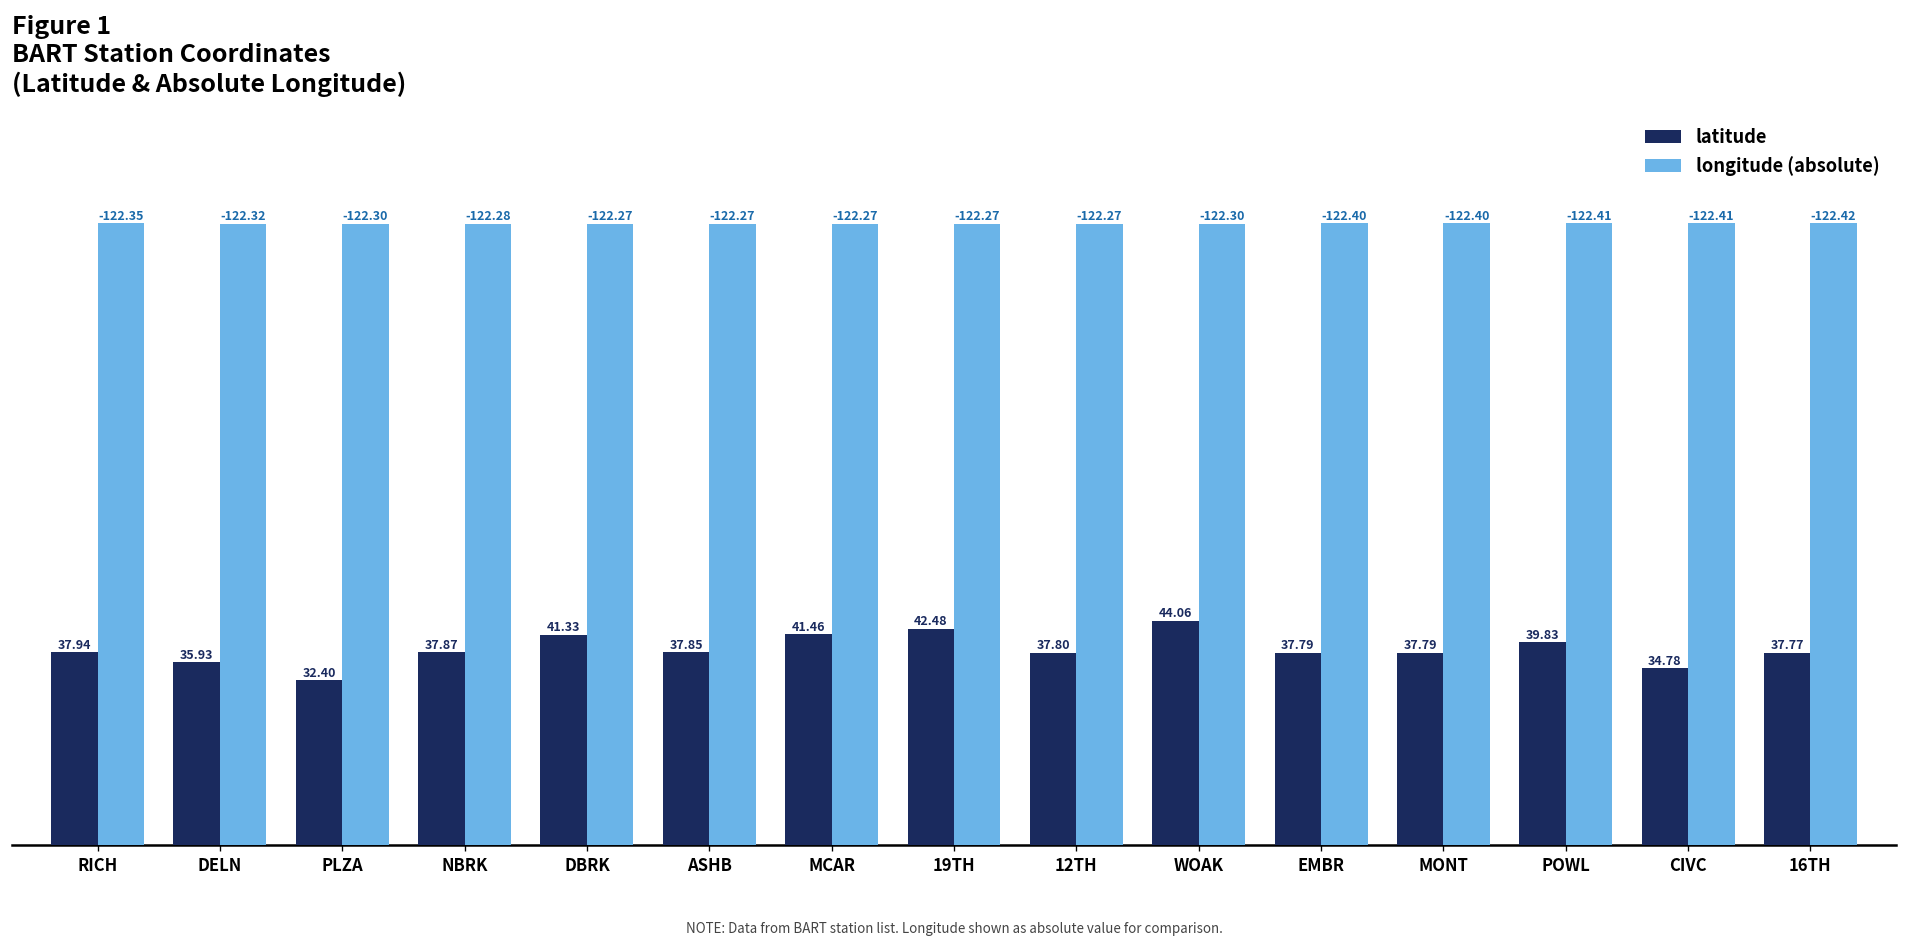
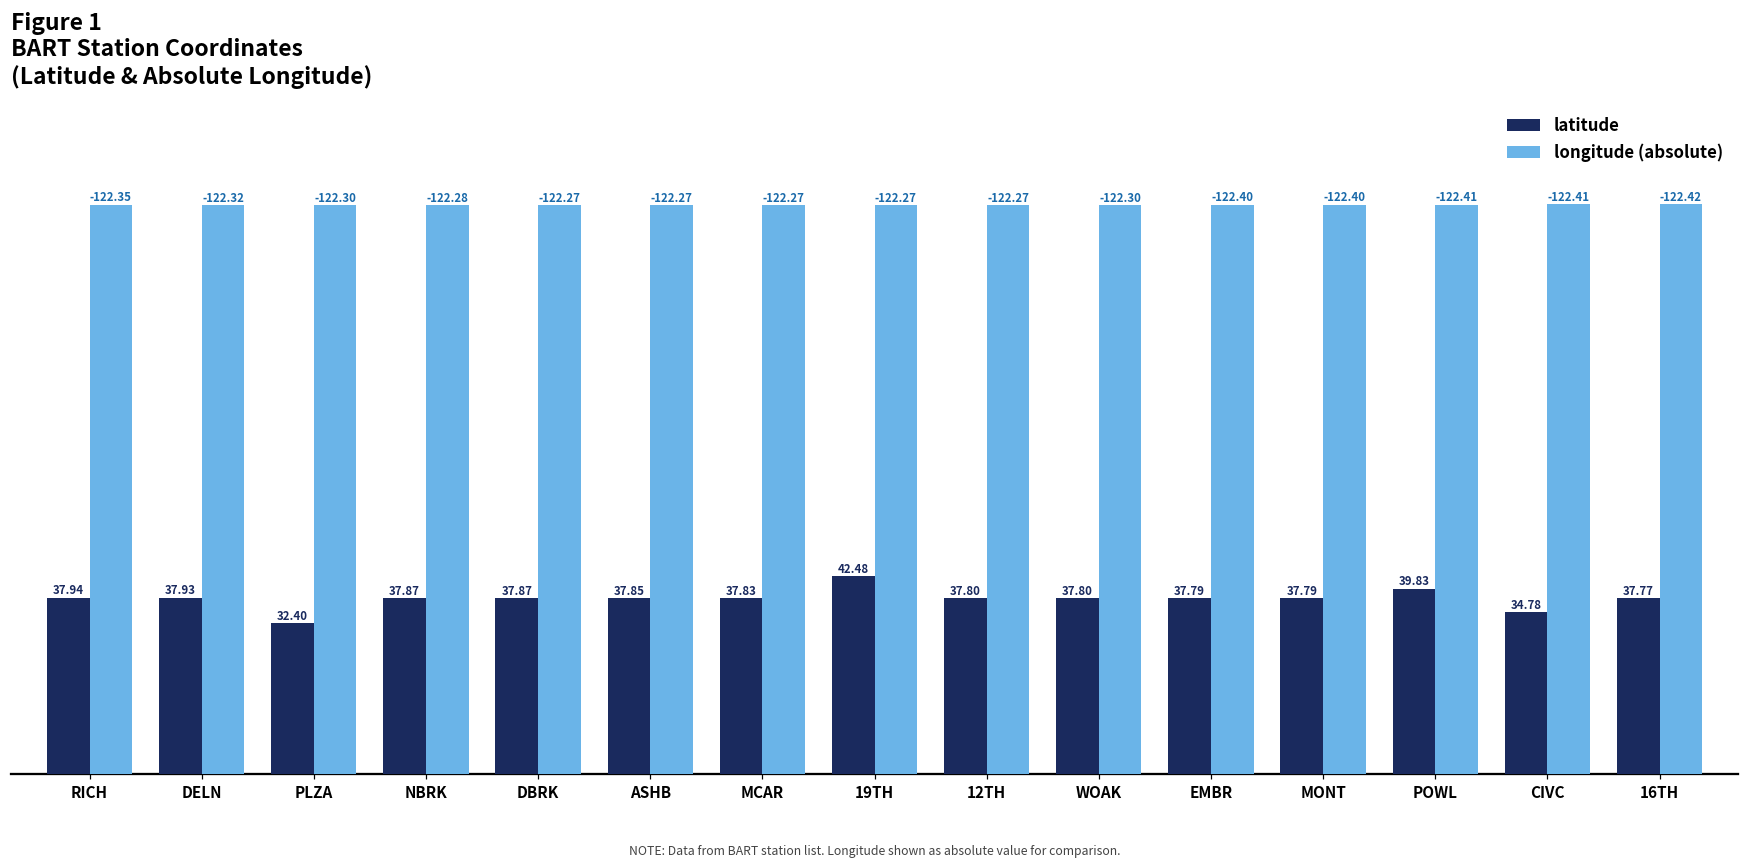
  {
    "latitude": {
      "RICH": 37.94,
-     "DELN": 35.93,
+     "DELN": 37.93,
      "PLZA": 32.40,
      "NBRK": 37.87,
-     "DBRK": 41.33,
+     "DBRK": 37.87,
      "ASHB": 37.85,
-     "MCAR": 41.46,
+     "MCAR": 37.83,
      "19TH": 42.48,
      "12TH": 37.80,
-     "WOAK": 44.06,
+     "WOAK": 37.80,
      "EMBR": 37.79,
      "MONT": 37.79,
      "POWL": 39.83,
      "CIVC": 34.78,
      "16TH": 37.77
    }
  }
